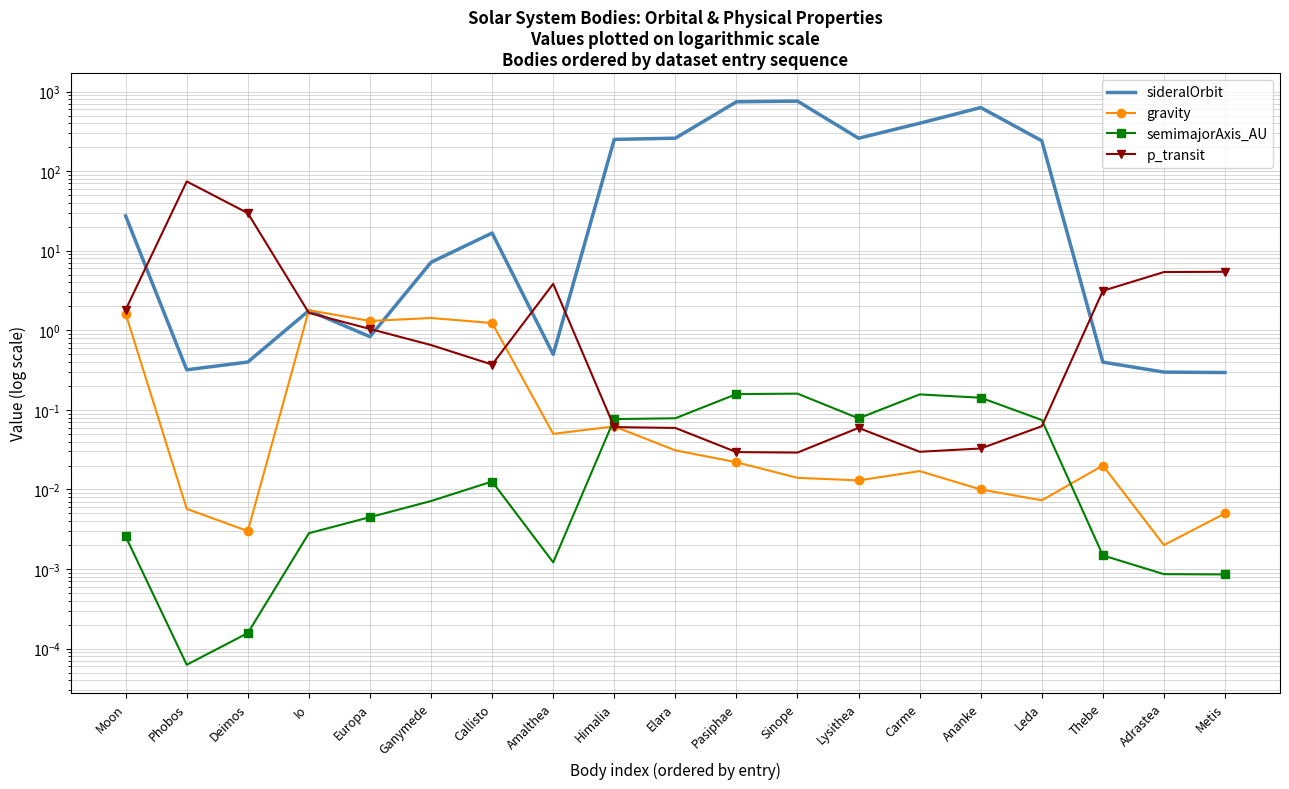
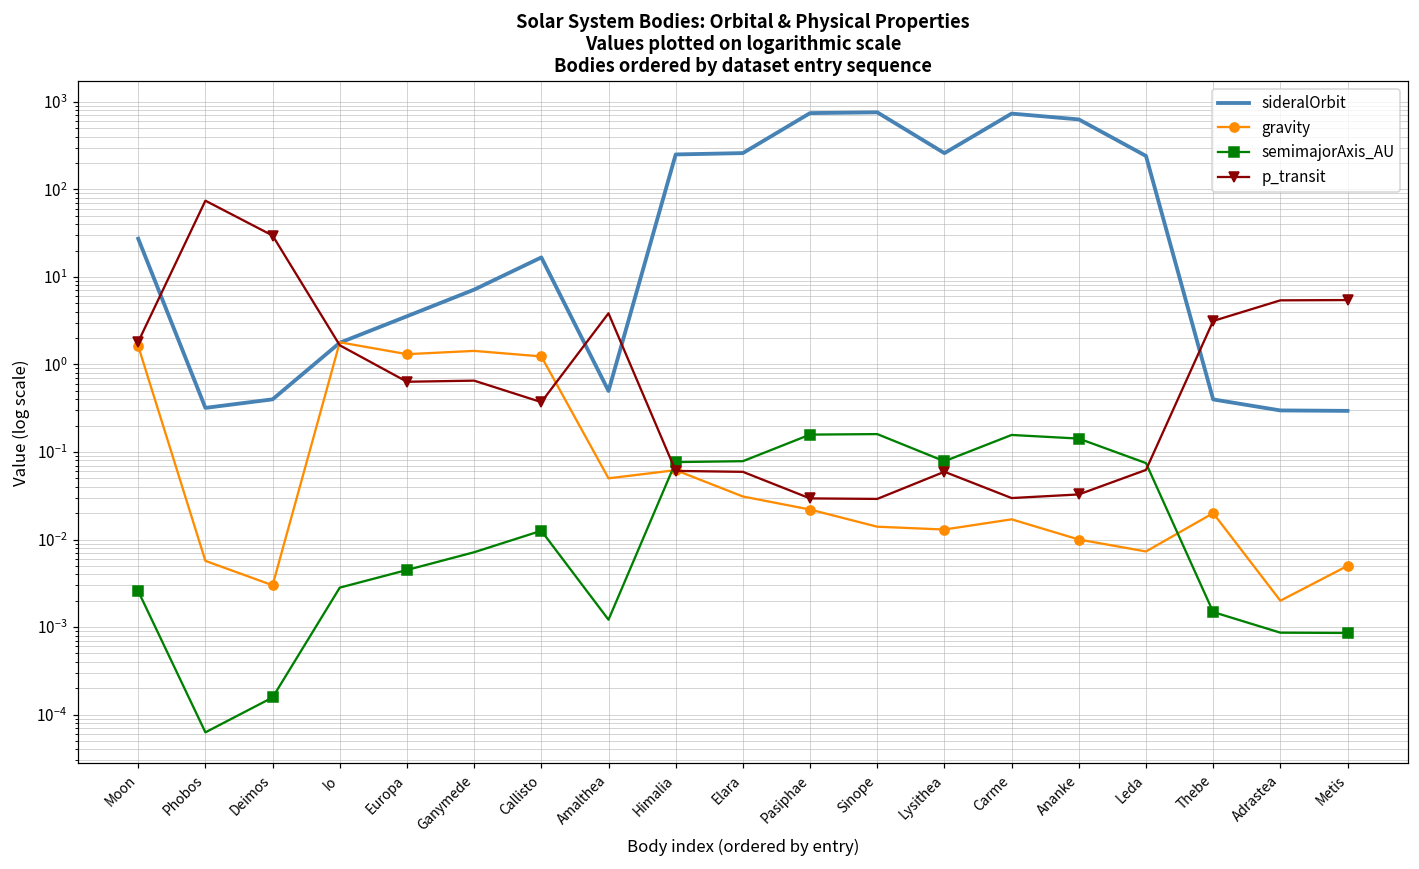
  {
    "sideralOrbit": {
      "Moon": 27,
      "Phobos": 0.3,
      "Deimos": 0.4,
-     "Europa": 0.8,
+     "Europa": 4,
      "Ganymede": 7,
      "Callisto": 17,
      "Amalthea": 0.5,
      "Himalia": 250,
      "Elara": 260,
      "Pasiphae": 700,
      "Sinope": 800,
      "Lysithea": 260,
-     "Carme": 400,
+     "Carme": 700,
      "Ananke": 600,
      "Leda": 240,
      "Thebe": 0.4,
      "Adrastea": 0.3,
      "Metis": 0.3
    },
    "gravity": {
      "Moon": 1.6,
      "Phobos": 0.006,
      "Deimos": 0.0030,
      "Europa": 1.3,
      "Ganymede": 1.4,
      "Callisto": 1.2,
      "Amalthea": 0.05,
      "Elara": 0.031,
      "Pasiphae": 0.022,
      "Sinope": 0.014,
      "Lysithea": 0.013,
      "Carme": 0.017,
      "Ananke": 0.010,
      "Leda": 0.007,
      "Thebe": 0.020,
      "Adrastea": 0.0020,
      "Metis": 0.005
    },
    "semimajorAxis_AU": {
      "Moon": 0.0026,
      "Phobos": 0.00006,
      "Deimos": 0.00016,
      "Io": 0.0028,
      "Europa": 0.004,
      "Ganymede": 0.007,
      "Callisto": 0.013,
      "Amalthea": 0.0012,
      "Himalia": 0.08,
      "Elara": 0.08,
      "Pasiphae": 0.16,
      "Sinope": 0.16,
      "Lysithea": 0.08,
      "Carme": 0.16,
      "Ananke": 0.14,
      "Leda": 0.07,
      "Thebe": 0.0015,
      "Adrastea": 0.0009,
      "Metis": 0.0009
    },
    "p_transit": {
      "Moon": 1.8,
      "Phobos": 70,
      "Deimos": 30,
-     "Europa": 1.0,
+     "Europa": 0.6,
      "Ganymede": 0.7,
      "Callisto": 0.4,
      "Amalthea": 4,
      "Elara": 0.06,
      "Pasiphae": 0.029,
      "Sinope": 0.029,
      "Lysithea": 0.06,
      "Carme": 0.030,
      "Ananke": 0.033,
      "Leda": 0.06,
      "Thebe": 3.1,
      "Adrastea": 5,
      "Metis": 5
    }
  }
